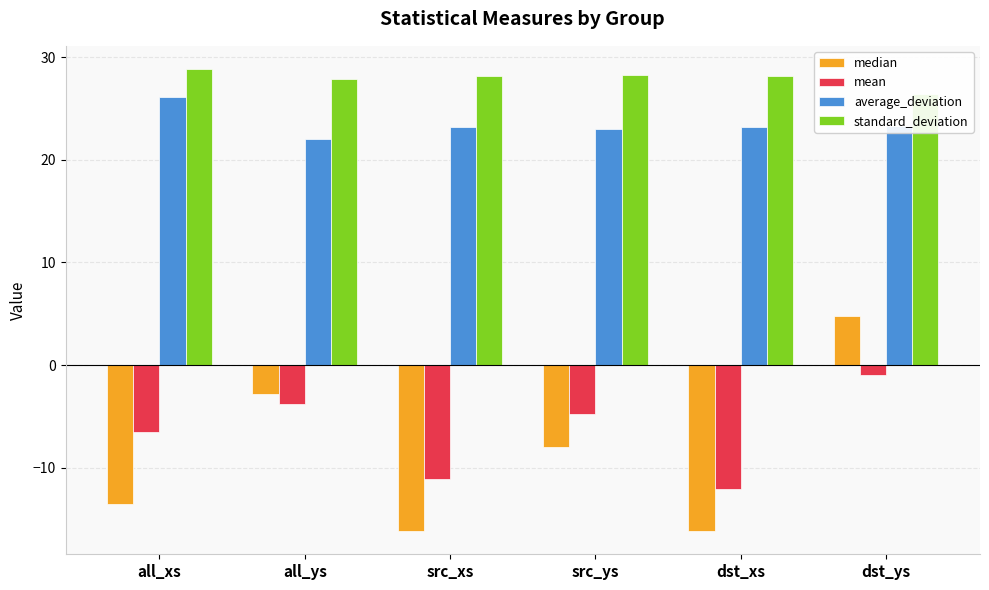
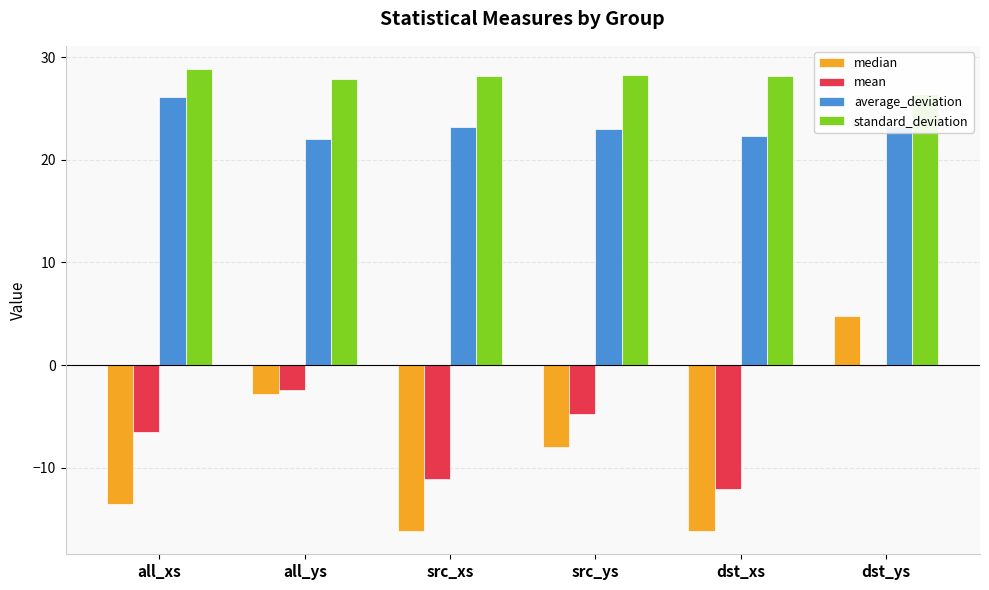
  {
    "median": {
      "all_xs": -13.5,
      "all_ys": -2.8,
      "src_xs": -16.2,
      "src_ys": -8.0,
      "dst_xs": -16.2,
      "dst_ys": 4.8
    },
    "mean": {
      "all_xs": -6.6,
-     "all_ys": -3.8,
+     "all_ys": -2.4,
      "src_xs": -11.1,
      "src_ys": -4.8,
      "dst_xs": -12.0,
-     "dst_ys": -1.0
+     "dst_ys": 0.0
    },
    "average_deviation": {
      "all_xs": 26.1,
      "all_ys": 22.0,
      "src_xs": 23.2,
      "src_ys": 22.9,
-     "dst_xs": 23.2
+     "dst_xs": 22.3
    },
    "standard_deviation": {
      "all_xs": 28.8,
      "all_ys": 27.9,
      "src_xs": 28.1,
      "src_ys": 28.3,
      "dst_xs": 28.1
    }
  }
